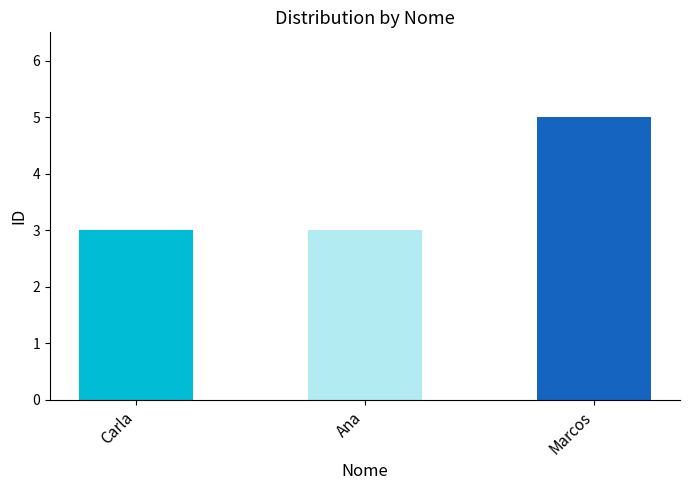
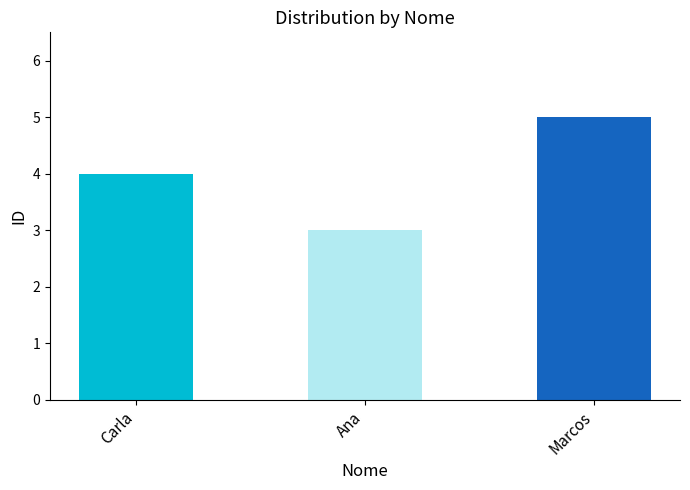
  {
-   "Carla": 3,
+   "Carla": 4,
    "Ana": 3,
    "Marcos": 5
  }
